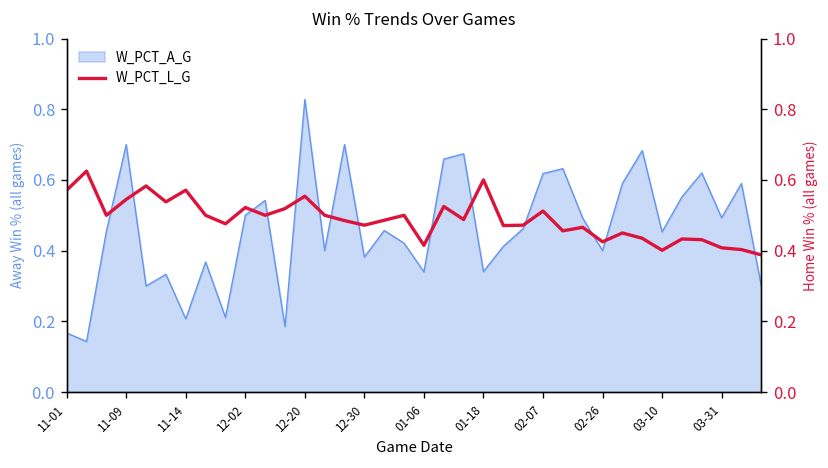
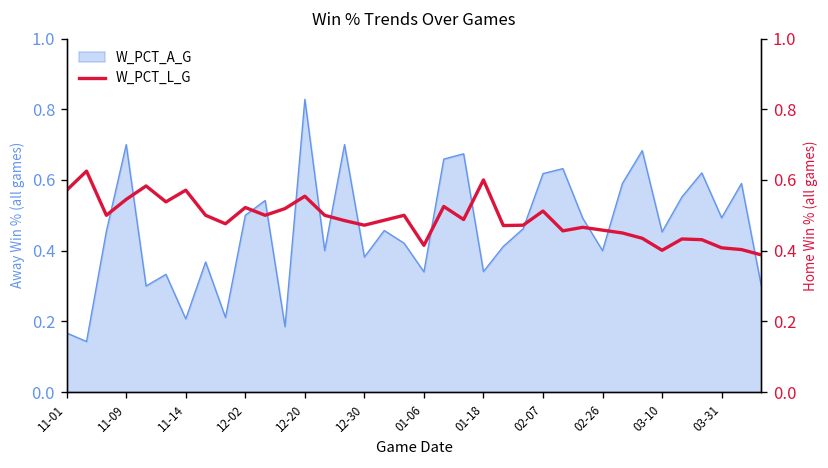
  {
    "W_PCT_A_G": {
      "11-01": 0.17,
      "11-09": 0.70,
      "11-14": 0.21,
      "12-02": 0.50,
      "12-20": 0.83,
      "12-30": 0.38,
      "01-06": 0.34,
      "01-18": 0.34,
      "02-07": 0.62,
      "02-26": 0.40,
      "03-10": 0.45,
      "03-31": 0.49
    },
    "W_PCT_L_G": {
      "11-01": 0.57,
      "11-09": 0.55,
      "11-14": 0.57,
      "12-02": 0.52,
      "12-20": 0.55,
      "12-30": 0.47,
      "01-06": 0.42,
      "01-18": 0.60,
      "02-07": 0.51,
-     "02-26": 0.43,
+     "02-26": 0.46,
      "03-10": 0.40,
      "03-31": 0.41
    }
  }
